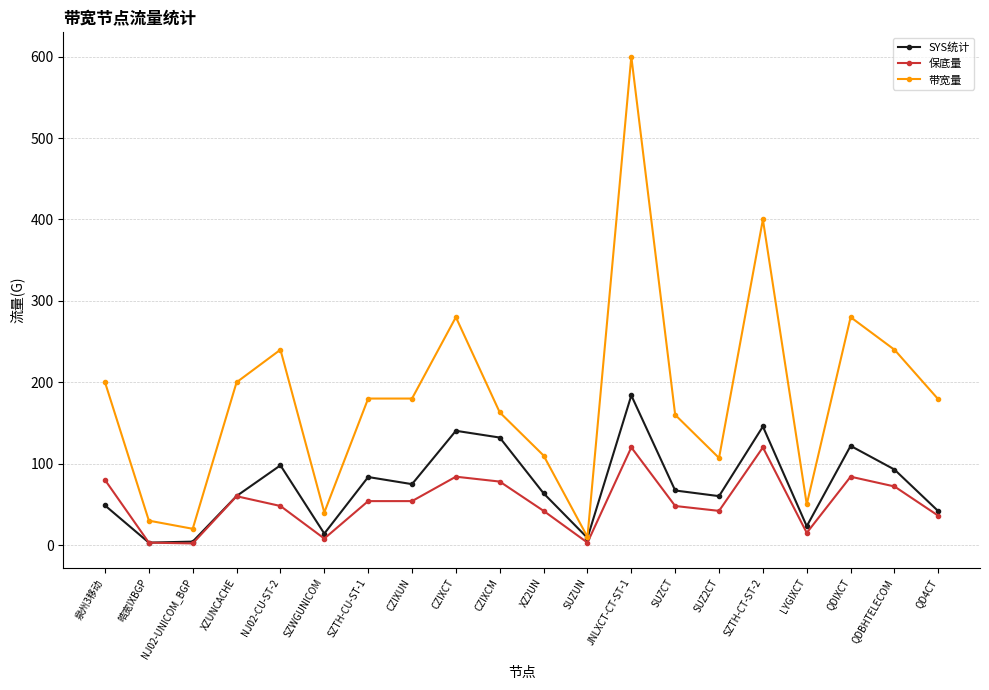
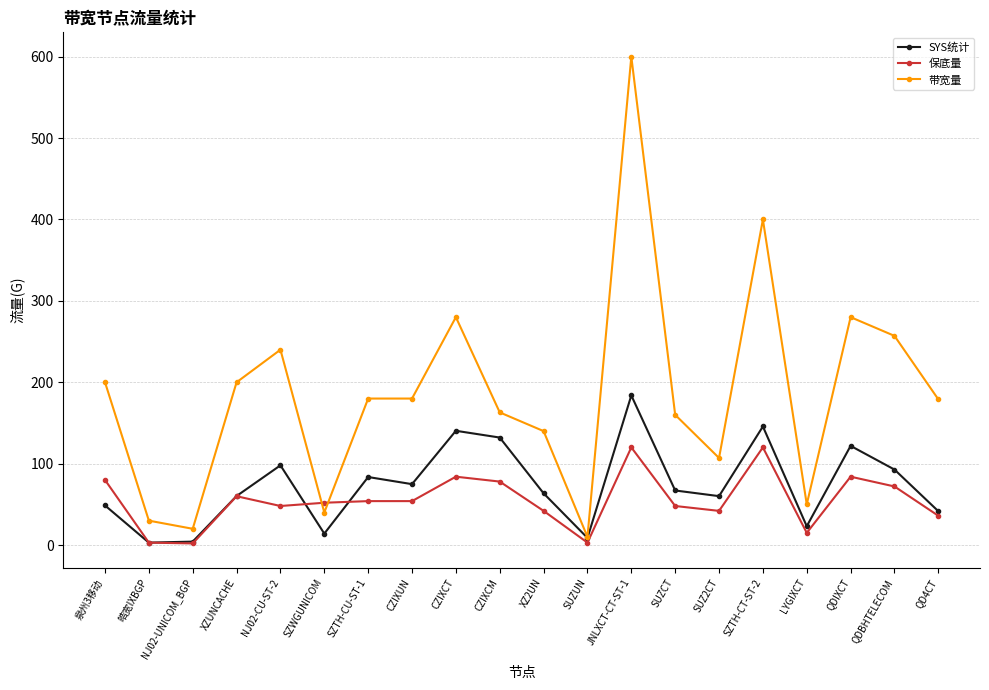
  {
    "SYS统计": {
      "泉州3移动": 50,
      "NJ02-CU-ST-2": 100,
      "SZWGUNICOM": 10,
      "SZTH-CU-ST-1": 80,
      "CZIXUN": 70,
      "CZIXCT": 140,
      "CZIXCM": 130,
      "XZ2UN": 60,
      "JNLXCT-CT-ST-1": 180,
      "SUZCT": 70,
      "SUZ2CT": 60,
      "SZTH-CT-ST-2": 150,
      "LYGIXCT": 20,
      "QDIXCT": 120,
      "QDBHTELECOM": 90,
      "QD4CT": 40
    },
    "保底量": {
      "泉州3移动": 80,
      "NJ02-CU-ST-2": 50,
-     "SZWGUNICOM": 10,
+     "SZWGUNICOM": 50,
      "SZTH-CU-ST-1": 50,
      "CZIXUN": 50,
      "CZIXCT": 80,
      "CZIXCM": 80,
      "XZ2UN": 40,
      "SUZUN": 0,
      "JNLXCT-CT-ST-1": 120,
      "SUZCT": 50,
      "SUZ2CT": 40,
      "SZTH-CT-ST-2": 120,
      "LYGIXCT": 20,
      "QDIXCT": 80,
      "QDBHTELECOM": 70,
      "QD4CT": 40
    },
    "带宽量": {
      "泉州3移动": 200,
      "皓宽IXBGP": 30,
      "NJ02-UNICOM_BGP": 20,
      "XZUNCACHE": 200,
      "NJ02-CU-ST-2": 240,
      "SZWGUNICOM": 40,
      "SZTH-CU-ST-1": 180,
      "CZIXUN": 180,
      "CZIXCT": 280,
      "CZIXCM": 160,
-     "XZ2UN": 110,
+     "XZ2UN": 140,
      "JNLXCT-CT-ST-1": 600,
      "SUZCT": 160,
      "SUZ2CT": 110,
      "SZTH-CT-ST-2": 400,
      "LYGIXCT": 50,
      "QDIXCT": 280,
-     "QDBHTELECOM": 240,
+     "QDBHTELECOM": 260,
      "QD4CT": 180
    }
  }
